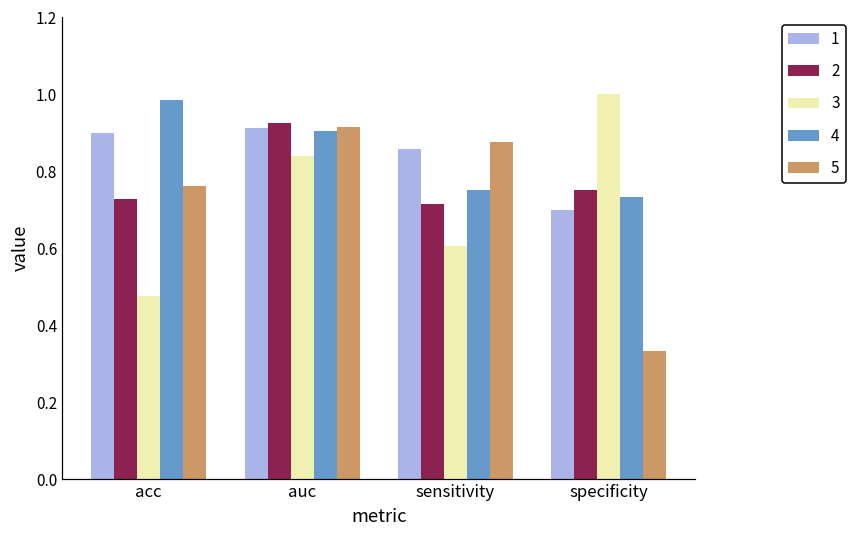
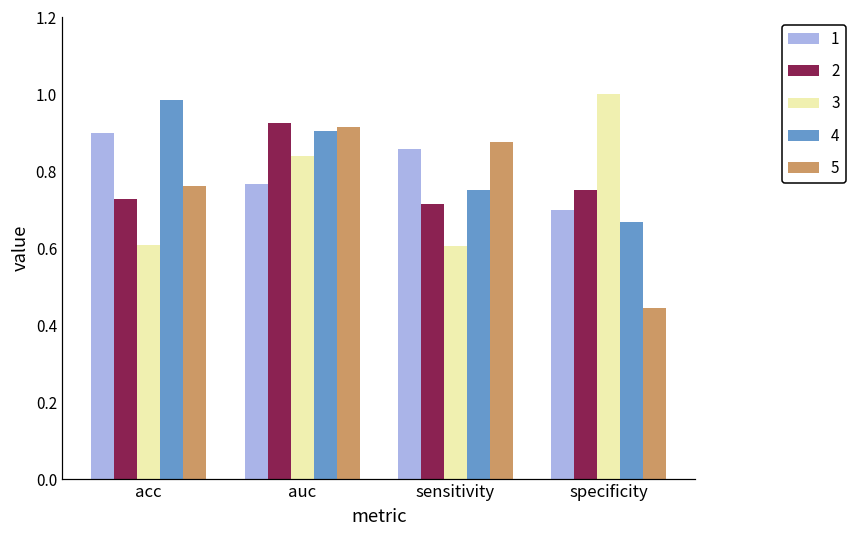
  {
    "1": {
      "acc": 0.90,
-     "auc": 0.91,
+     "auc": 0.77,
      "sensitivity": 0.86,
      "specificity": 0.70
    },
    "2": {
      "acc": 0.73,
      "auc": 0.93,
      "sensitivity": 0.71,
      "specificity": 0.75
    },
    "3": {
-     "acc": 0.47,
+     "acc": 0.61,
      "auc": 0.84,
      "sensitivity": 0.60,
      "specificity": 1.00
    },
    "4": {
      "acc": 0.98,
      "auc": 0.91,
      "sensitivity": 0.75,
-     "specificity": 0.73
+     "specificity": 0.67
    },
    "5": {
      "acc": 0.76,
      "auc": 0.91,
      "sensitivity": 0.88,
-     "specificity": 0.33
+     "specificity": 0.45
    }
  }
